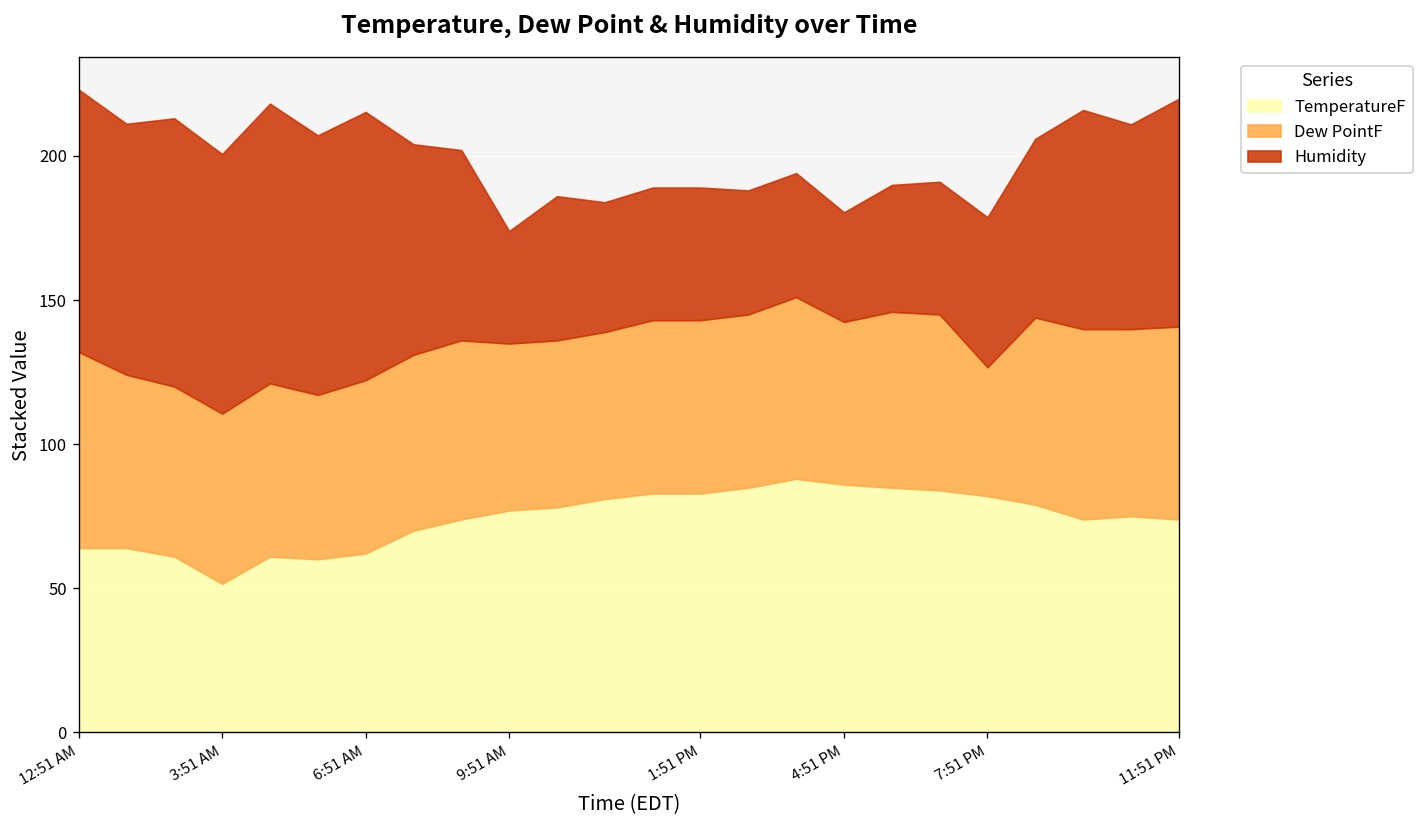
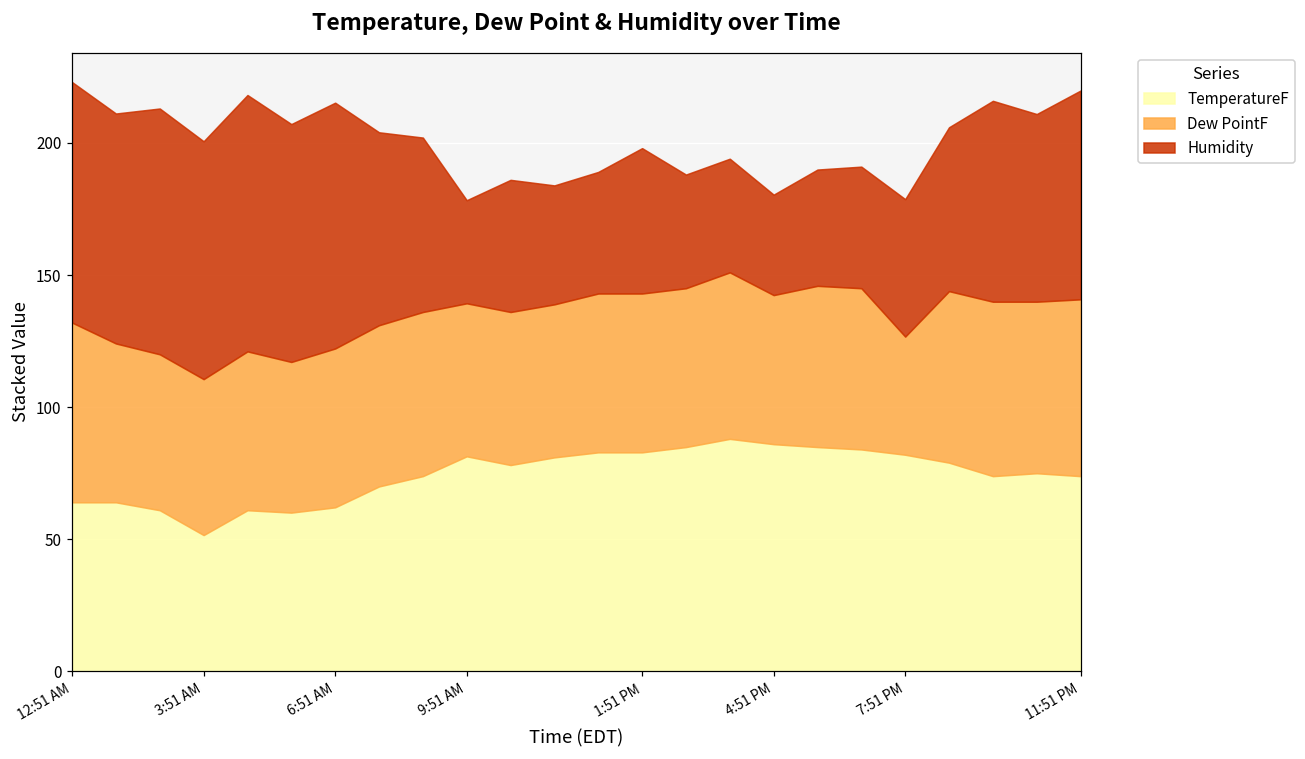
  {
    "TemperatureF": {
      "12:51 AM": 64,
      "3:51 AM": 52,
      "6:51 AM": 62,
-     "9:51 AM": 77,
+     "9:51 AM": 81,
      "1:51 PM": 83,
      "4:51 PM": 86,
      "7:51 PM": 82,
      "11:51 PM": 74
    },
    "Dew PointF": {
      "12:51 AM": 68,
      "3:51 AM": 59,
      "6:51 AM": 60,
      "9:51 AM": 58,
      "1:51 PM": 60,
      "4:51 PM": 56,
      "7:51 PM": 45,
      "11:51 PM": 67
    },
    "Humidity": {
      "12:51 AM": 91,
      "3:51 AM": 90,
      "6:51 AM": 93,
      "9:51 AM": 39,
-     "1:51 PM": 46,
+     "1:51 PM": 55,
      "4:51 PM": 38,
      "7:51 PM": 52,
      "11:51 PM": 79
    }
  }
